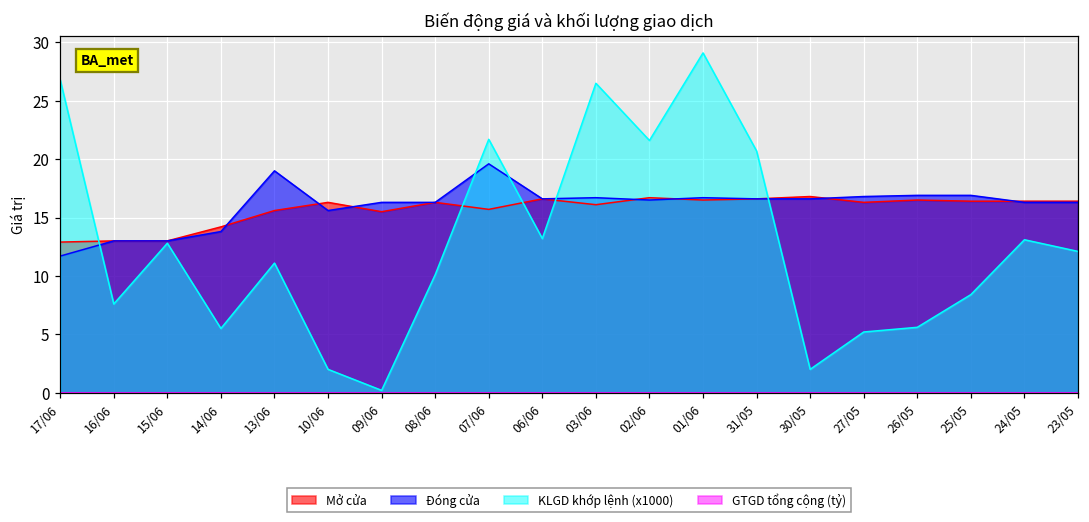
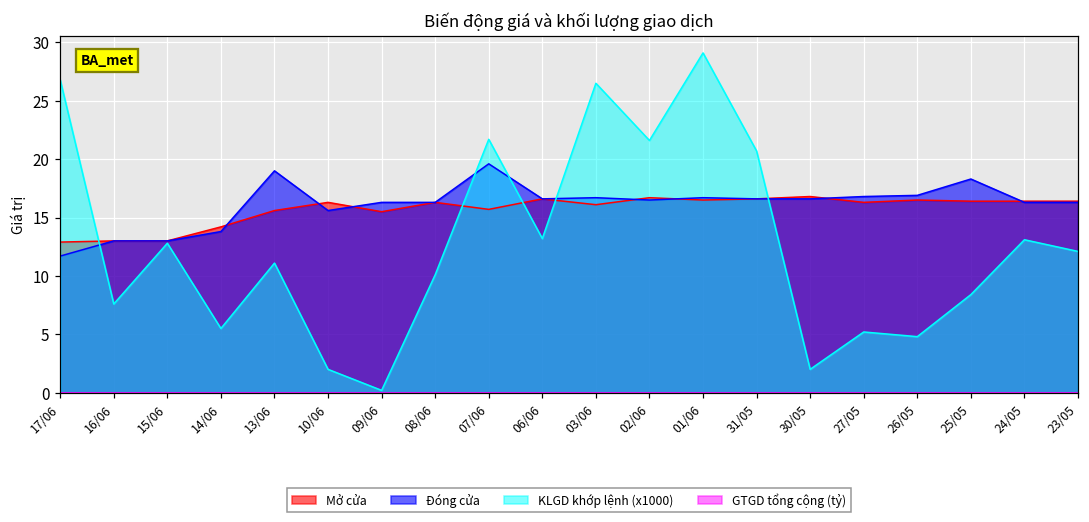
  {
    "Mở cửa": {
      "17/06": 12.9,
      "14/06": 14.2,
      "13/06": 15.6,
      "10/06": 16.3,
      "09/06": 15.5,
      "07/06": 15.7,
      "03/06": 16.1,
      "27/05": 16.3,
      "26/05": 16.5,
      "25/05": 16.4
    },
    "Đóng cửa": {
      "17/06": 11.7,
      "14/06": 13.8,
      "13/06": 19.0,
      "10/06": 15.6,
      "09/06": 16.3,
      "07/06": 19.6,
      "03/06": 16.7,
      "27/05": 16.8,
      "26/05": 16.9,
-     "25/05": 16.9
+     "25/05": 18.3
    },
    "KLGD khớp lệnh (x1000)": {
      "17/06": 26.8,
      "16/06": 7.6,
      "14/06": 5.5,
      "13/06": 11.1,
      "10/06": 2.0,
      "08/06": 10.1,
      "07/06": 21.7,
      "06/06": 13.2,
      "03/06": 26.5,
      "02/06": 21.6,
      "01/06": 29.1,
      "31/05": 20.7,
      "30/05": 2.0,
      "27/05": 5.2,
-     "26/05": 5.6,
+     "26/05": 4.8,
      "25/05": 8.4,
      "24/05": 13.1,
      "23/05": 12.1
    },
    "GTGD tổng cộng (tỷ)": {
      "17/06": 0.0,
      "16/06": 0.0,
      "15/06": 0.0,
      "14/06": 0.0,
      "13/06": 0.0,
      "10/06": 0.0,
      "08/06": 0.0,
      "07/06": 0.0,
      "06/06": 0.0,
      "03/06": 0.0,
      "02/06": 0.0,
      "01/06": 0.0,
      "31/05": 0.0,
      "30/05": 0.0,
      "27/05": 0.0,
      "26/05": 0.0,
      "25/05": 0.0,
      "24/05": 0.0,
      "23/05": 0.0
    }
  }
